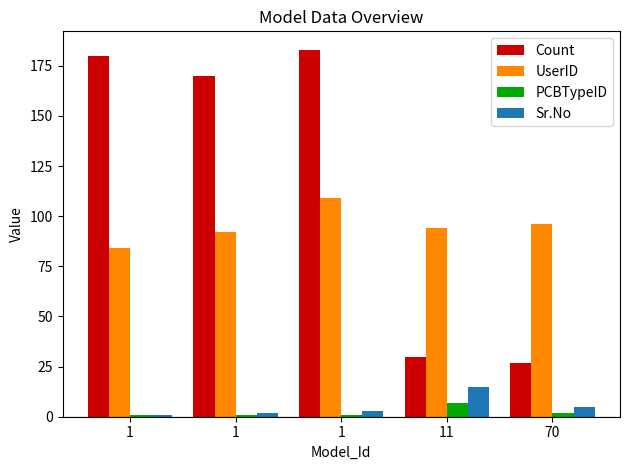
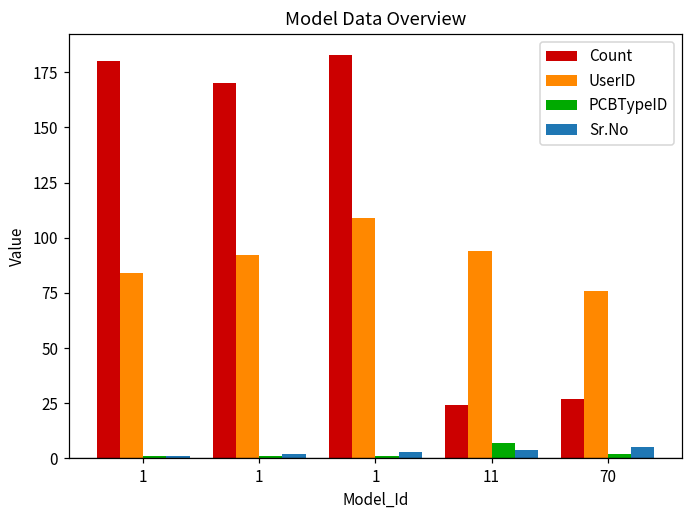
  {
    "Count": {
-     "11": 30,
+     "11": 24,
      "70": 27
    },
    "UserID": {
      "11": 94,
-     "70": 96
+     "70": 76
    },
    "PCBTypeID": {
      "11": 7,
      "70": 2
    },
    "Sr.No": {
-     "11": 15,
+     "11": 4,
      "70": 5
    }
  }
